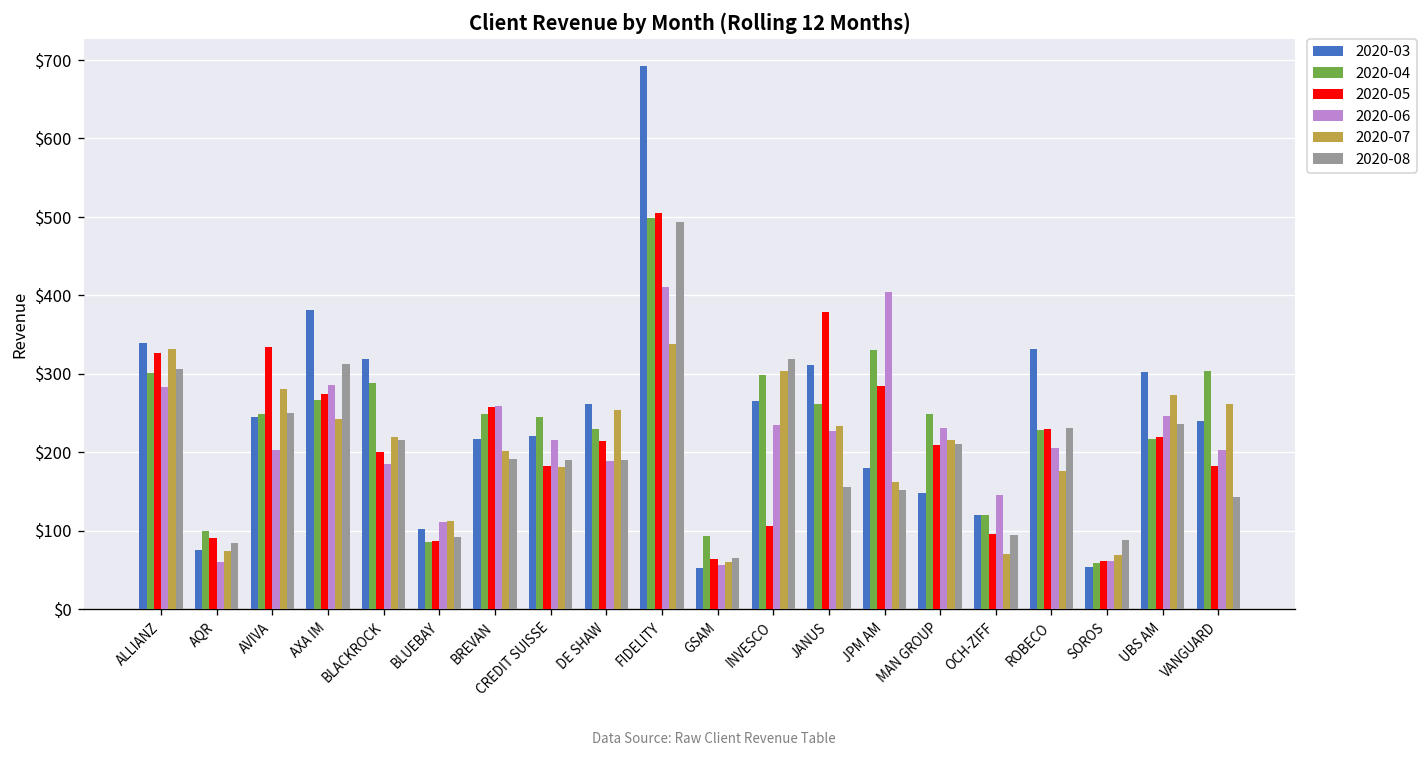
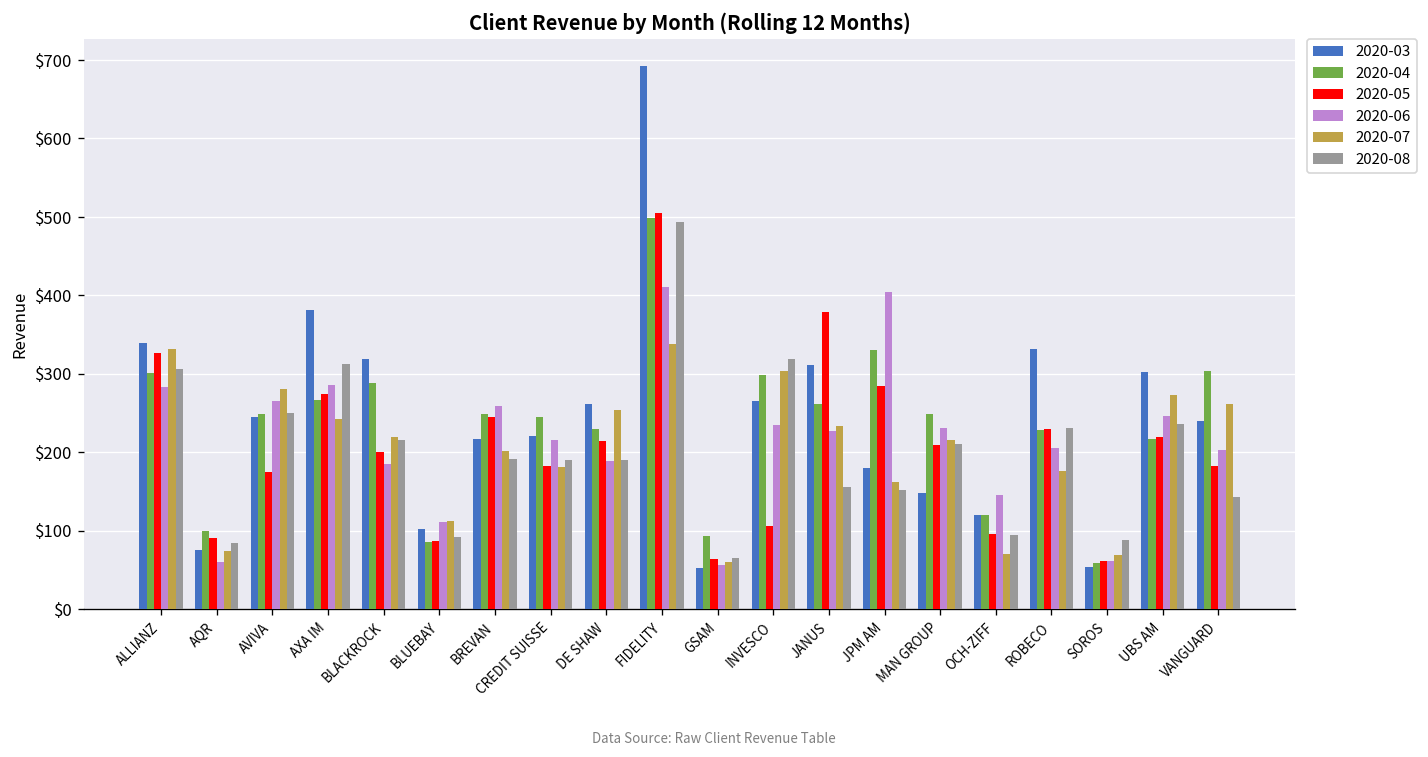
  {
    "2020-03": {
      "ALLIANZ": "$340",
      "AQR": "$80",
      "AVIVA": "$240",
      "AXA IM": "$380",
      "BLACKROCK": "$320",
      "BLUEBAY": "$100",
      "BREVAN": "$220",
      "CREDIT SUISSE": "$220",
      "DE SHAW": "$260",
      "FIDELITY": "$690",
      "GSAM": "$50",
      "INVESCO": "$270",
      "JANUS": "$310",
      "JPM AM": "$180",
      "MAN GROUP": "$150",
      "OCH-ZIFF": "$120",
      "ROBECO": "$330",
      "SOROS": "$50",
      "UBS AM": "$300",
      "VANGUARD": "$240"
    },
    "2020-04": {
      "ALLIANZ": "$300",
      "AQR": "$100",
      "AVIVA": "$250",
      "AXA IM": "$270",
      "BLACKROCK": "$290",
      "BLUEBAY": "$90",
      "BREVAN": "$250",
      "CREDIT SUISSE": "$240",
      "DE SHAW": "$230",
      "FIDELITY": "$500",
      "GSAM": "$90",
      "INVESCO": "$300",
      "JANUS": "$260",
      "JPM AM": "$330",
      "MAN GROUP": "$250",
      "OCH-ZIFF": "$120",
      "ROBECO": "$230",
      "SOROS": "$60",
      "UBS AM": "$220",
      "VANGUARD": "$300"
    },
    "2020-05": {
      "ALLIANZ": "$330",
      "AQR": "$90",
-     "AVIVA": "$330",
+     "AVIVA": "$180",
      "AXA IM": "$270",
      "BLACKROCK": "$200",
      "BLUEBAY": "$90",
-     "BREVAN": "$260",
+     "BREVAN": "$250",
      "CREDIT SUISSE": "$180",
      "DE SHAW": "$210",
      "FIDELITY": "$500",
      "GSAM": "$60",
      "INVESCO": "$110",
      "JANUS": "$380",
      "JPM AM": "$280",
      "MAN GROUP": "$210",
      "OCH-ZIFF": "$100",
      "ROBECO": "$230",
      "SOROS": "$60",
      "UBS AM": "$220",
      "VANGUARD": "$180"
    },
    "2020-06": {
      "ALLIANZ": "$280",
      "AQR": "$60",
-     "AVIVA": "$200",
+     "AVIVA": "$270",
      "AXA IM": "$290",
      "BLACKROCK": "$190",
      "BLUEBAY": "$110",
      "BREVAN": "$260",
      "CREDIT SUISSE": "$220",
      "DE SHAW": "$190",
      "FIDELITY": "$410",
      "GSAM": "$60",
      "INVESCO": "$230",
      "JANUS": "$230",
      "JPM AM": "$400",
      "MAN GROUP": "$230",
      "OCH-ZIFF": "$150",
      "ROBECO": "$210",
      "SOROS": "$60",
      "UBS AM": "$250",
      "VANGUARD": "$200"
    },
    "2020-07": {
      "ALLIANZ": "$330",
      "AQR": "$70",
      "AVIVA": "$280",
      "AXA IM": "$240",
      "BLACKROCK": "$220",
      "BLUEBAY": "$110",
      "BREVAN": "$200",
      "CREDIT SUISSE": "$180",
      "DE SHAW": "$250",
      "FIDELITY": "$340",
      "GSAM": "$60",
      "INVESCO": "$300",
      "JANUS": "$230",
      "JPM AM": "$160",
      "MAN GROUP": "$220",
      "OCH-ZIFF": "$70",
      "ROBECO": "$180",
      "SOROS": "$70",
      "UBS AM": "$270",
      "VANGUARD": "$260"
    },
    "2020-08": {
      "ALLIANZ": "$310",
      "AQR": "$80",
      "AVIVA": "$250",
      "AXA IM": "$310",
      "BLACKROCK": "$220",
      "BLUEBAY": "$90",
      "BREVAN": "$190",
      "CREDIT SUISSE": "$190",
      "DE SHAW": "$190",
      "FIDELITY": "$490",
      "GSAM": "$70",
      "INVESCO": "$320",
      "JANUS": "$160",
      "JPM AM": "$150",
      "MAN GROUP": "$210",
      "OCH-ZIFF": "$90",
      "ROBECO": "$230",
      "SOROS": "$90",
      "UBS AM": "$240",
      "VANGUARD": "$140"
    }
  }
